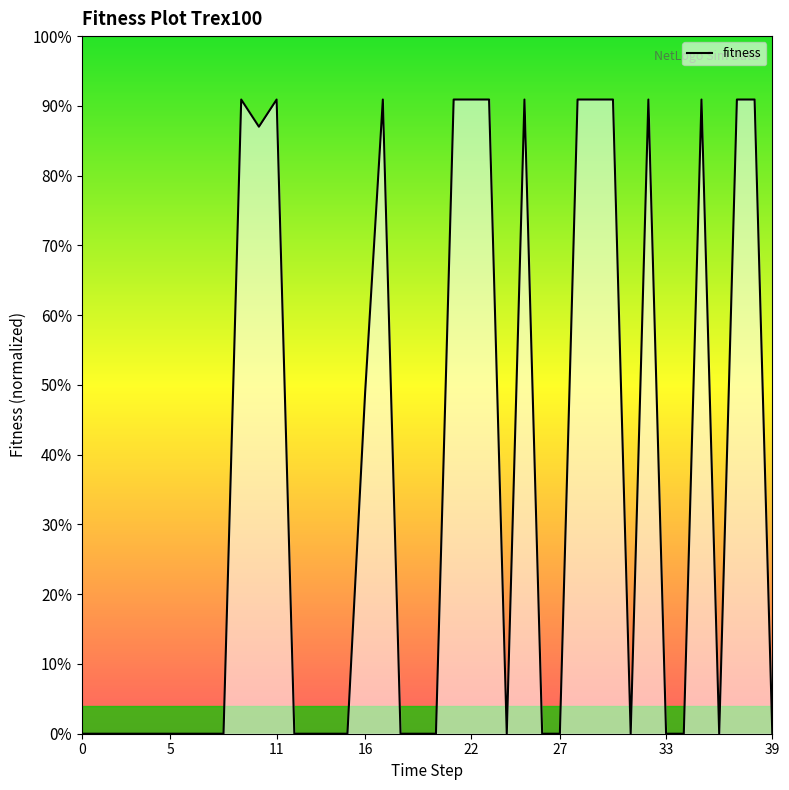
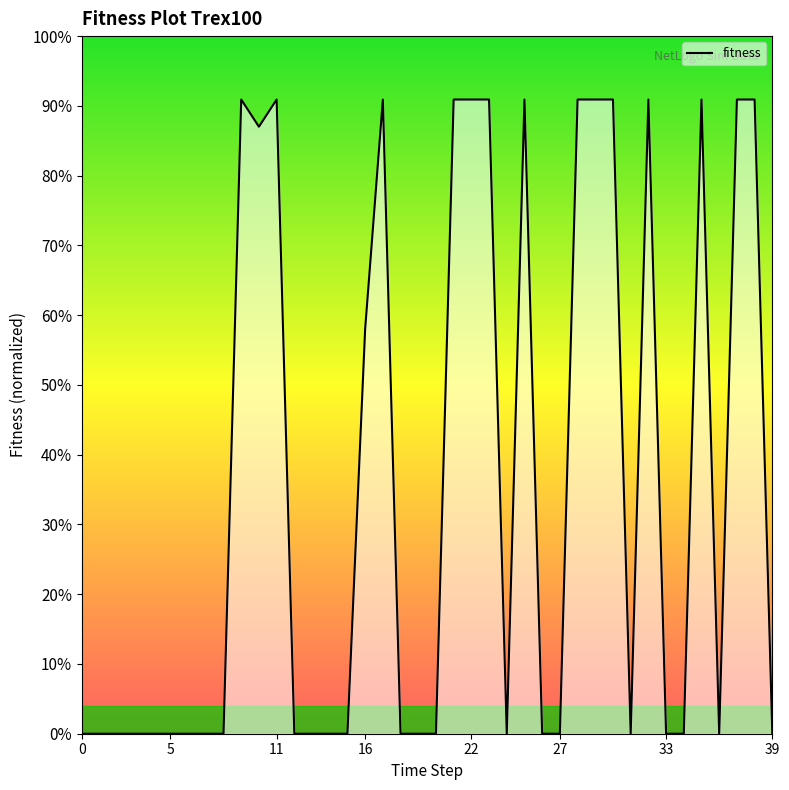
  {
    "11": "91%",
-   "16": "49%",
+   "16": "58%",
    "22": "91%"
  }
